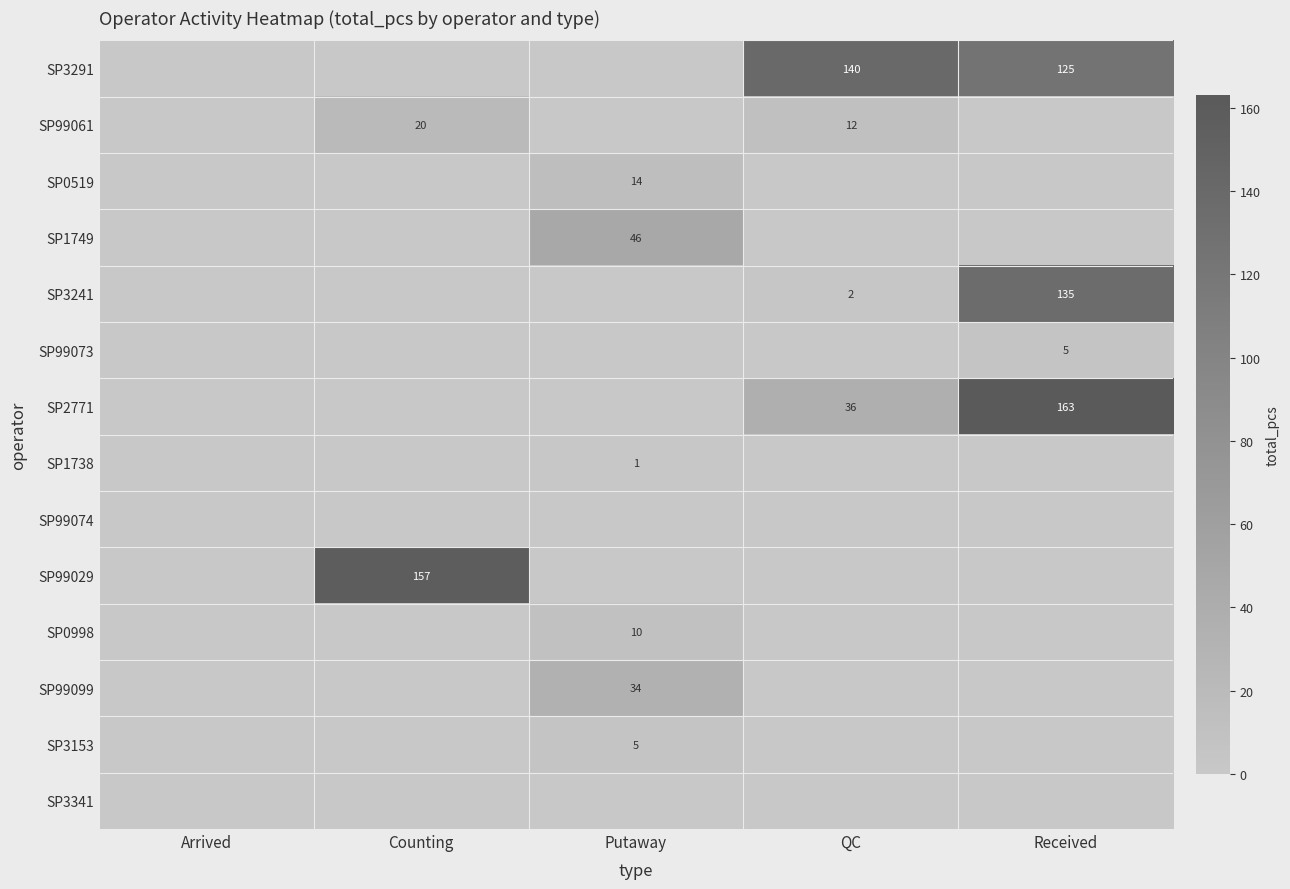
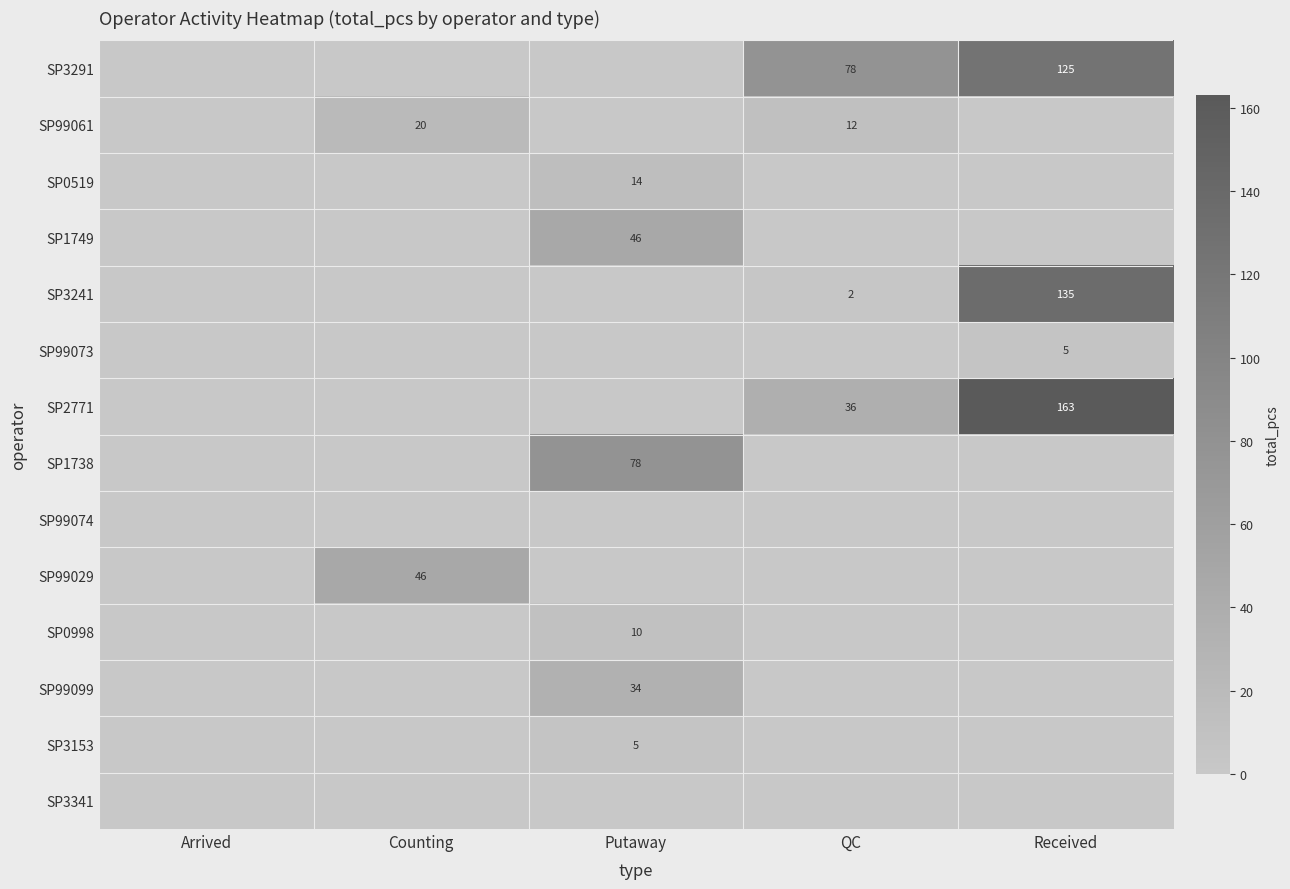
  {
    "SP3291": {
-     "QC": 140,
+     "QC": 78,
      "Received": 125
    },
    "SP99061": {
      "Counting": 20,
      "QC": 12
    },
    "SP0519": {
      "Putaway": 14
    },
    "SP1749": {
      "Putaway": 46
    },
    "SP3241": {
      "QC": 2,
      "Received": 135
    },
    "SP99073": {
      "Received": 5
    },
    "SP2771": {
      "QC": 36,
      "Received": 163
    },
    "SP1738": {
-     "Putaway": 1
+     "Putaway": 78
    },
    "SP99029": {
-     "Counting": 157
+     "Counting": 46
    },
    "SP0998": {
      "Putaway": 10
    },
    "SP99099": {
      "Putaway": 34
    },
    "SP3153": {
      "Putaway": 5
    }
  }
